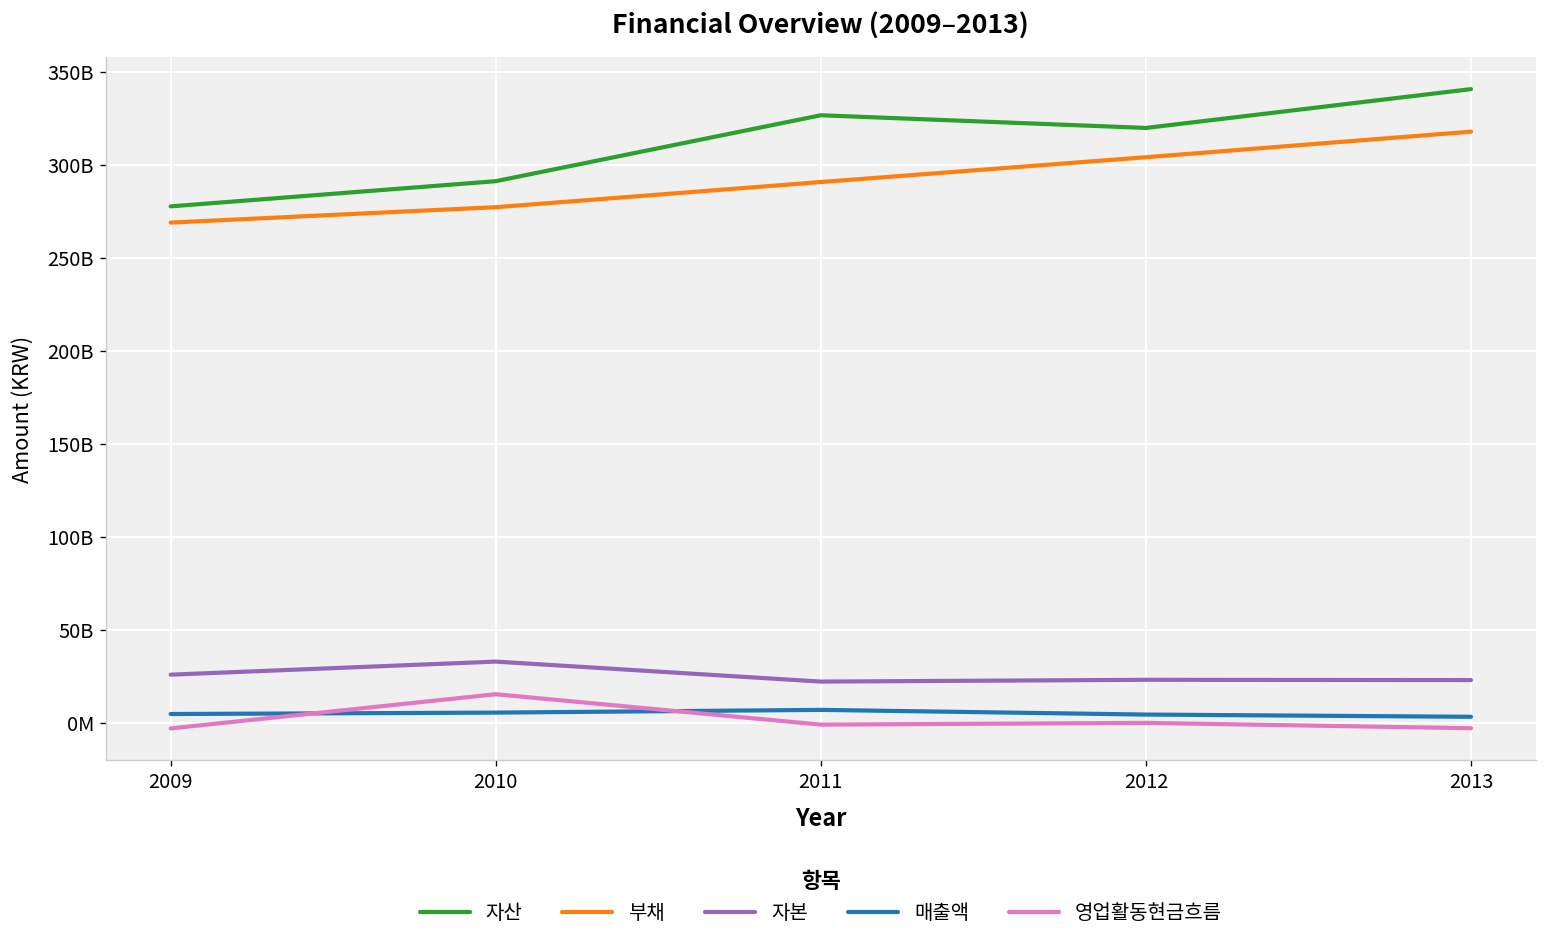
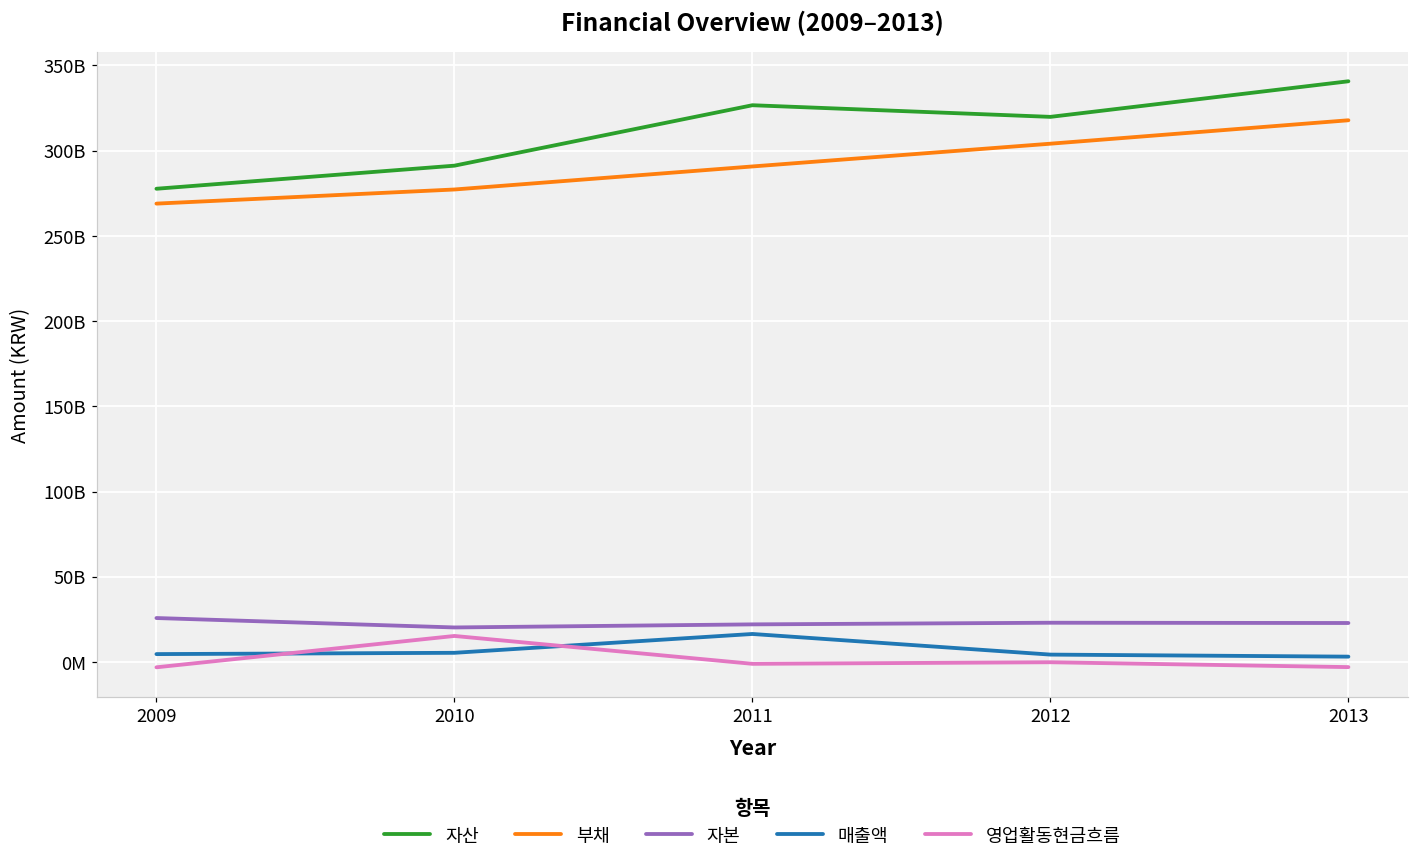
  {
    "자산": {
      "2009": 278000000000,
      "2010": 291000000000,
      "2011": 327000000000,
      "2012": 320000000000,
      "2013": 341000000000
    },
    "부채": {
      "2009": 269000000000,
      "2010": 277000000000,
      "2011": 291000000000,
      "2012": 304000000000,
      "2013": 318000000000
    },
    "자본": {
      "2009": 26000000000,
-     "2010": 33000000000,
+     "2010": 20000000000,
      "2011": 22000000000,
      "2012": 23000000000,
      "2013": 23000000000
    },
    "매출액": {
      "2009": 5000000000,
      "2010": 5000000000,
-     "2011": 7000000000,
+     "2011": 16000000000,
      "2012": 4000000000,
      "2013": 3000000000
    },
    "영업활동현금흐름": {
      "2009": -3000000000,
      "2010": 15000000000,
      "2011": -1000000000,
      "2012": 0,
      "2013": -3000000000
    }
  }
